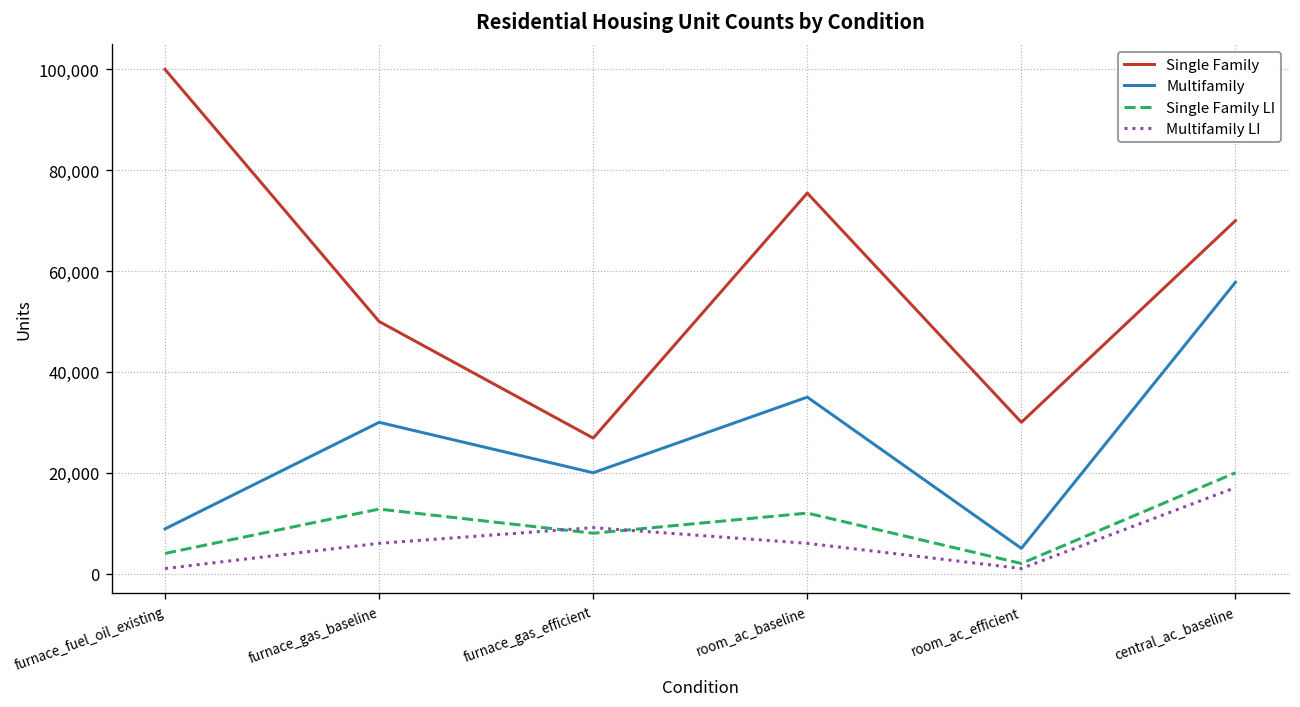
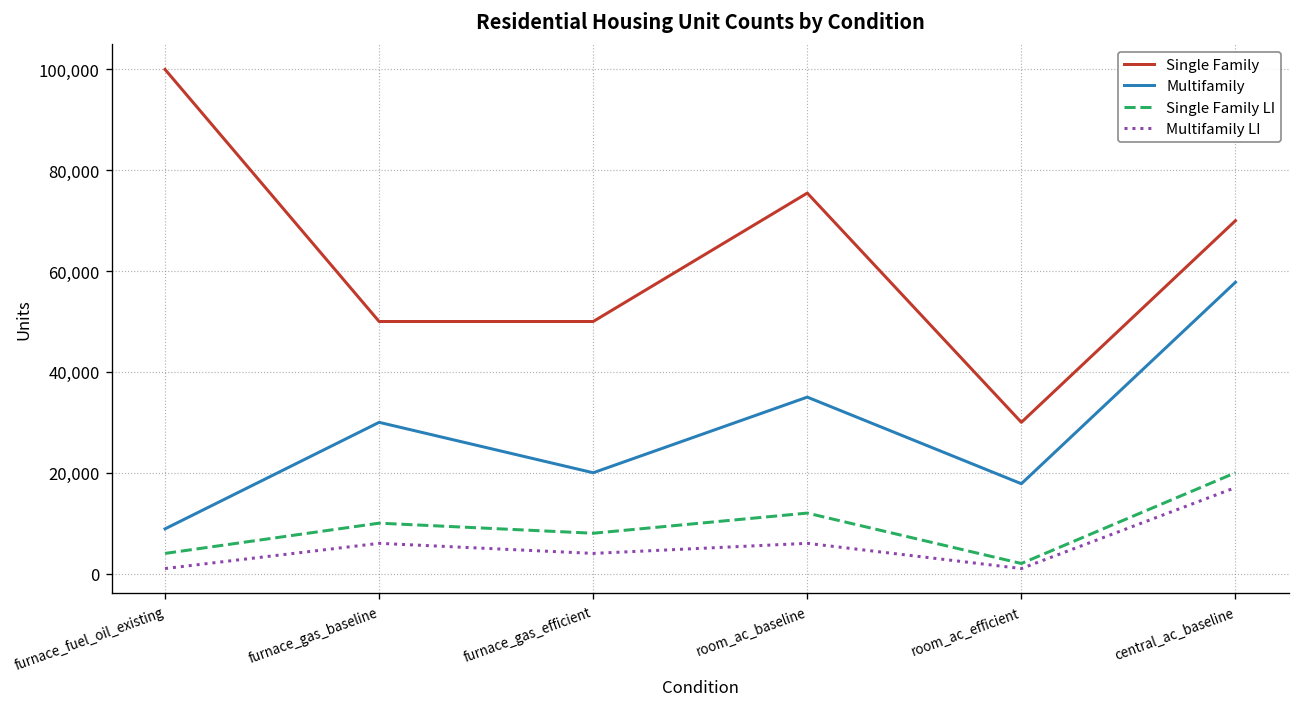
  {
    "Single Family": {
      "furnace_fuel_oil_existing": "100,000",
      "furnace_gas_baseline": "50,000",
-     "furnace_gas_efficient": "27,000",
+     "furnace_gas_efficient": "50,000",
      "room_ac_baseline": "75,000",
      "room_ac_efficient": "30,000",
      "central_ac_baseline": "70,000"
    },
    "Multifamily": {
      "furnace_fuel_oil_existing": "9,000",
      "furnace_gas_baseline": "30,000",
      "furnace_gas_efficient": "20,000",
      "room_ac_baseline": "35,000",
-     "room_ac_efficient": "5,000",
+     "room_ac_efficient": "18,000",
      "central_ac_baseline": "58,000"
    },
    "Single Family LI": {
      "furnace_fuel_oil_existing": "4,000",
-     "furnace_gas_baseline": "13,000",
+     "furnace_gas_baseline": "10,000",
      "furnace_gas_efficient": "8,000",
      "room_ac_baseline": "12,000",
      "room_ac_efficient": "2,000",
      "central_ac_baseline": "20,000"
    },
    "Multifamily LI": {
      "furnace_fuel_oil_existing": "1,000",
      "furnace_gas_baseline": "6,000",
-     "furnace_gas_efficient": "9,000",
+     "furnace_gas_efficient": "4,000",
      "room_ac_baseline": "6,000",
      "room_ac_efficient": "1,000",
      "central_ac_baseline": "17,000"
    }
  }
